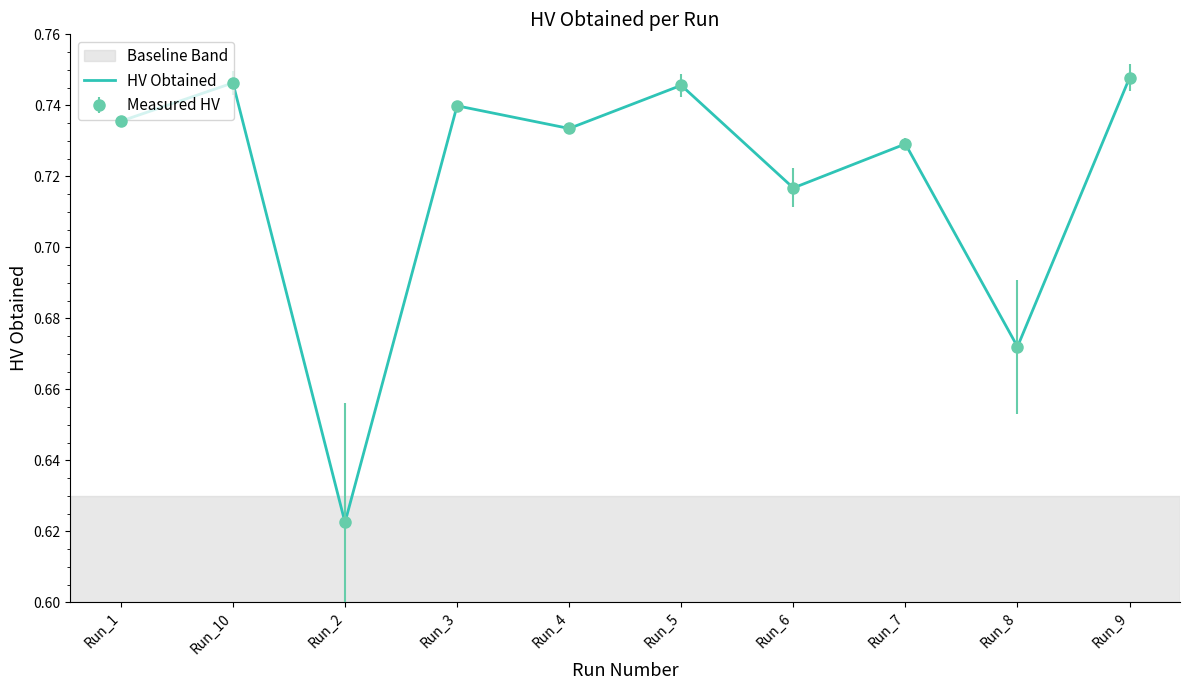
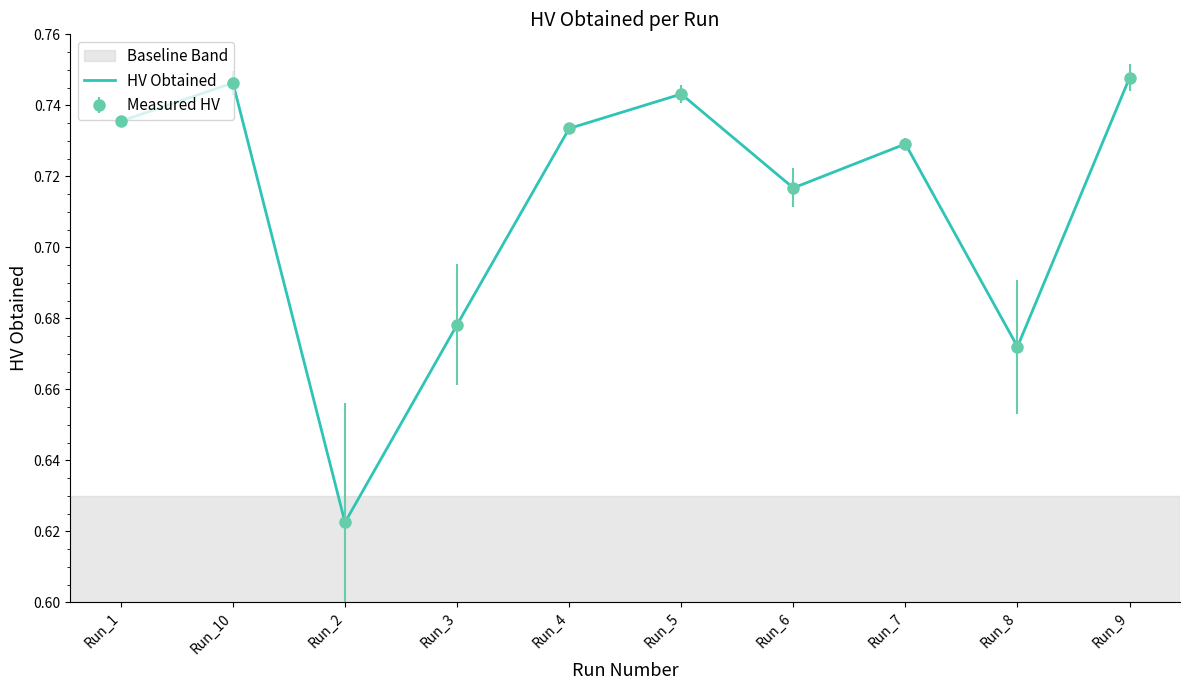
  {
    "Run_1": 0.736,
    "Run_2": 0.623,
-   "Run_3": 0.740,
+   "Run_3": 0.678,
    "Run_4": 0.733,
-   "Run_5": 0.746,
+   "Run_5": 0.743,
    "Run_6": 0.717,
    "Run_7": 0.729,
    "Run_8": 0.672,
    "Run_9": 0.748
  }
